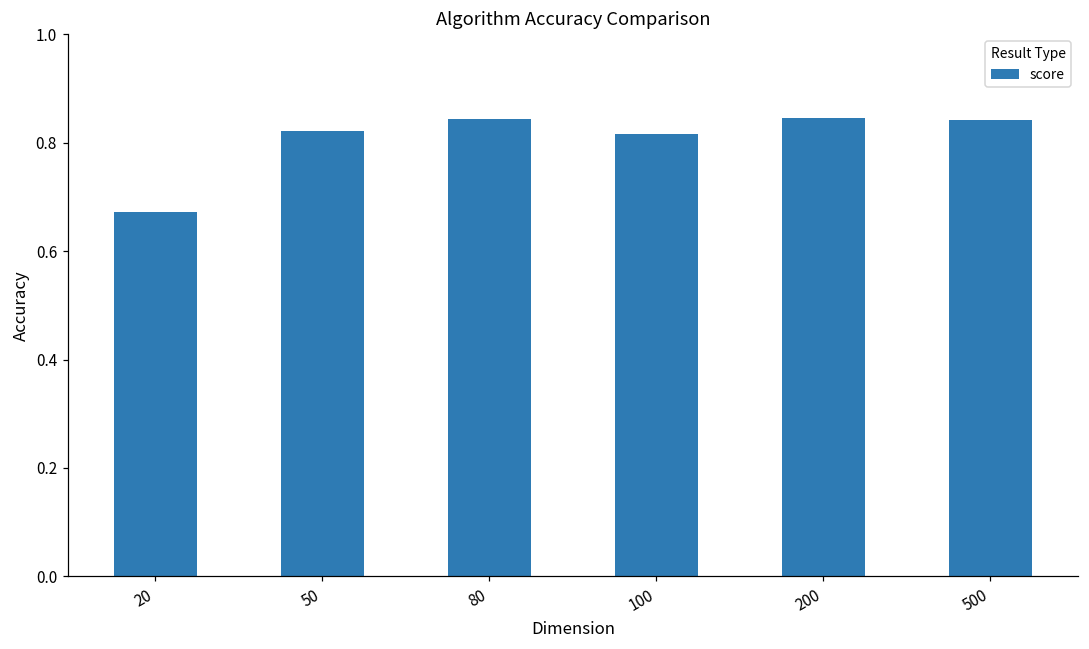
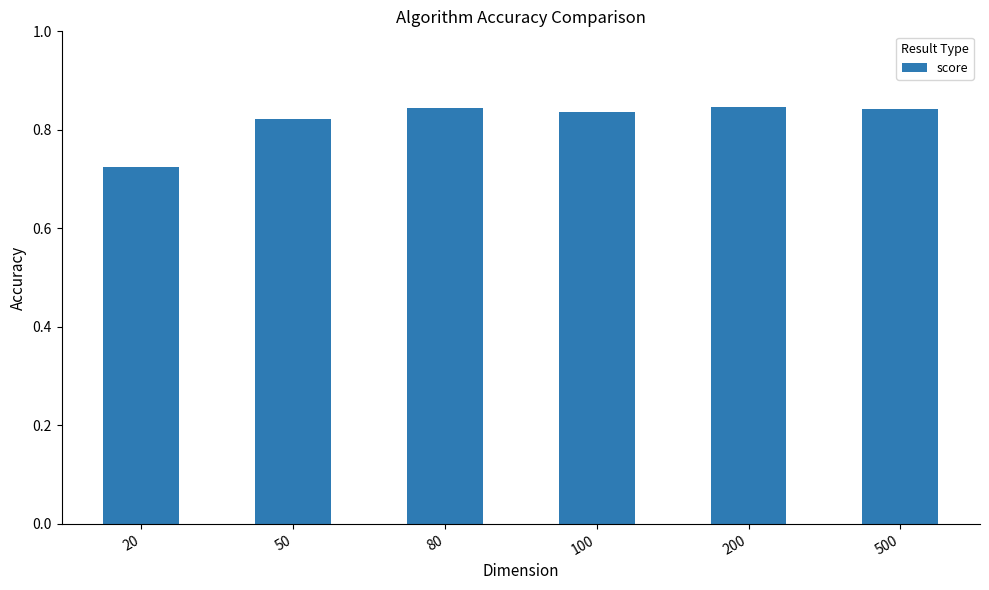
  {
-   "20": 0.67,
+   "20": 0.73,
    "50": 0.82,
    "80": 0.84,
-   "100": 0.82,
+   "100": 0.84,
    "200": 0.85,
    "500": 0.84
  }
